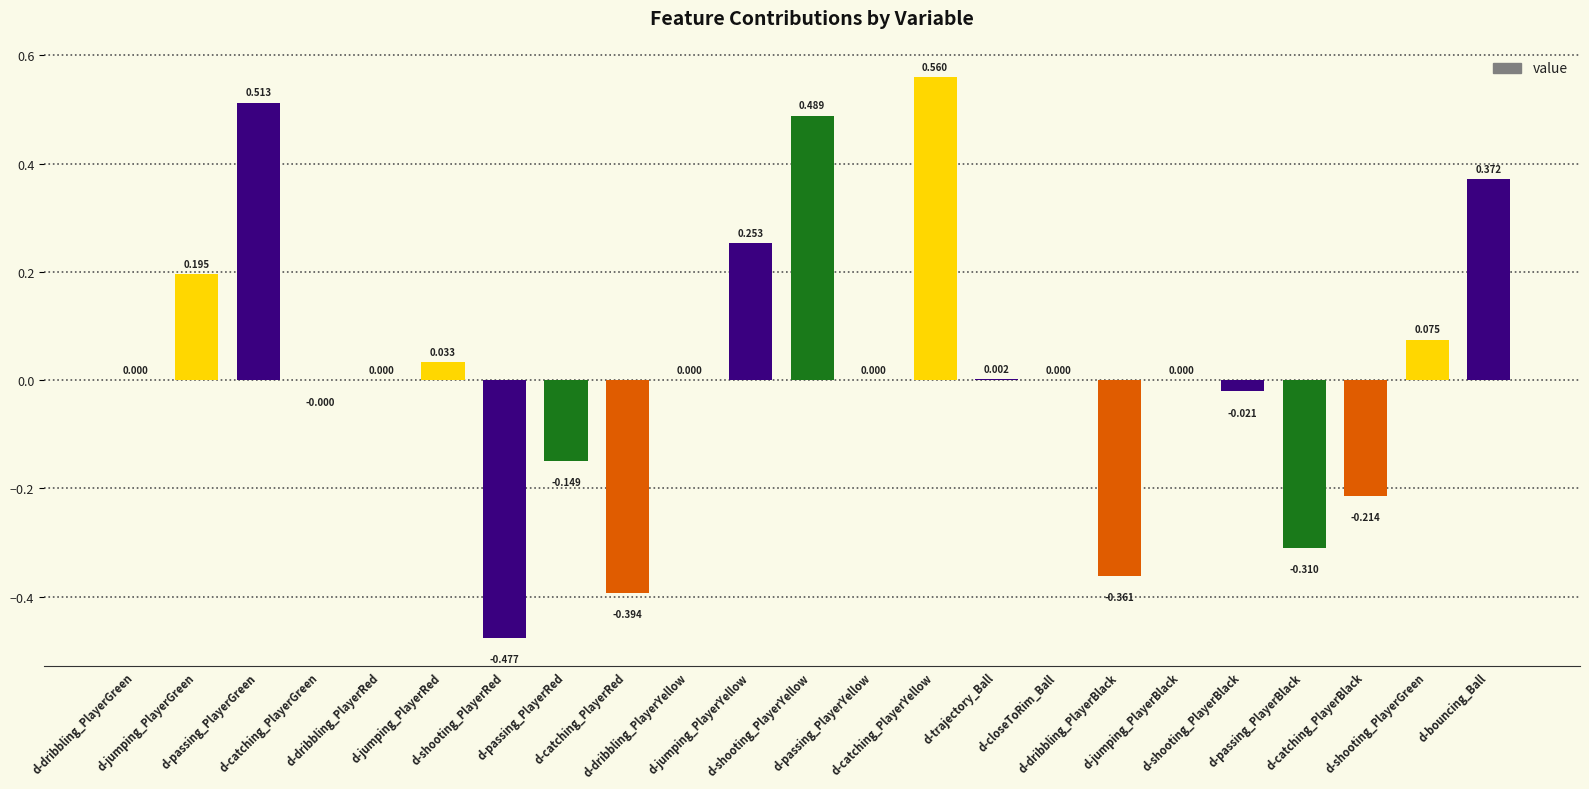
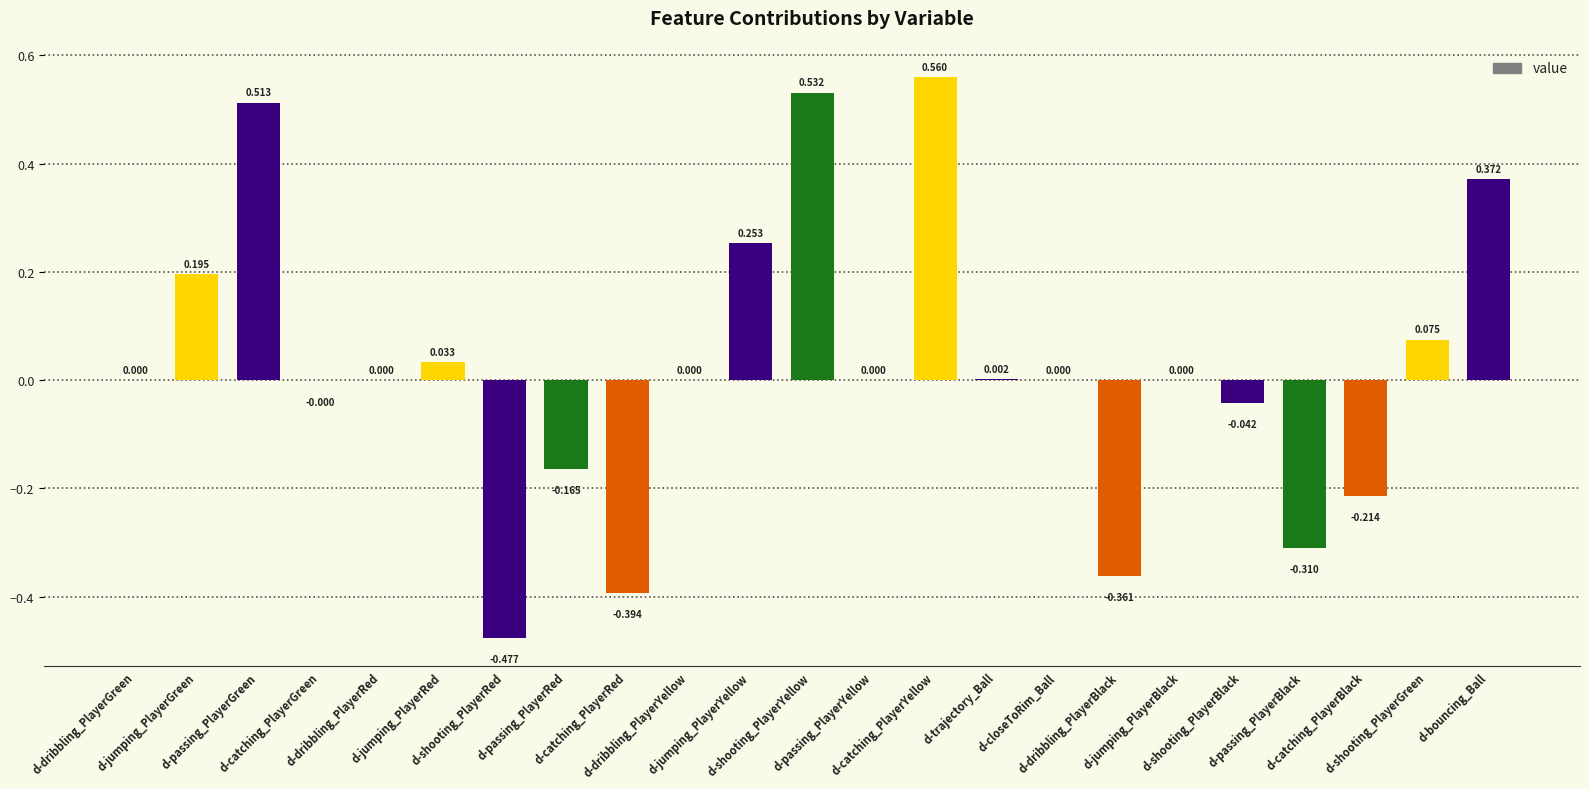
  {
    "d-dribbling_PlayerGreen": 0.000,
    "d-jumping_PlayerGreen": 0.195,
    "d-passing_PlayerGreen": 0.513,
    "d-catching_PlayerGreen": -0.000,
    "d-dribbling_PlayerRed": 0.000,
    "d-jumping_PlayerRed": 0.033,
    "d-shooting_PlayerRed": -0.477,
-   "d-passing_PlayerRed": -0.149,
+   "d-passing_PlayerRed": -0.165,
    "d-catching_PlayerRed": -0.394,
    "d-dribbling_PlayerYellow": 0.000,
    "d-jumping_PlayerYellow": 0.253,
-   "d-shooting_PlayerYellow": 0.489,
+   "d-shooting_PlayerYellow": 0.532,
    "d-passing_PlayerYellow": 0.000,
    "d-catching_PlayerYellow": 0.560,
    "d-trajectory_Ball": 0.002,
    "d-closeToRim_Ball": 0.000,
    "d-dribbling_PlayerBlack": -0.361,
    "d-jumping_PlayerBlack": 0.000,
-   "d-shooting_PlayerBlack": -0.021,
+   "d-shooting_PlayerBlack": -0.042,
    "d-passing_PlayerBlack": -0.310,
    "d-catching_PlayerBlack": -0.214,
    "d-shooting_PlayerGreen": 0.075,
    "d-bouncing_Ball": 0.372
  }
